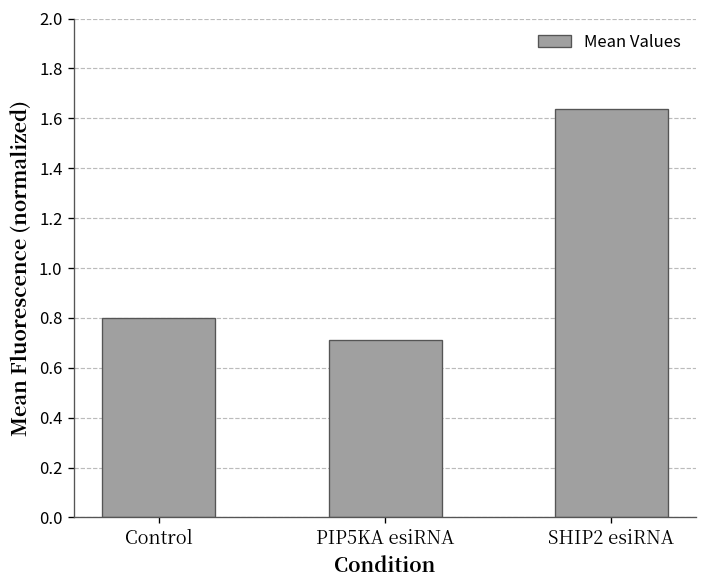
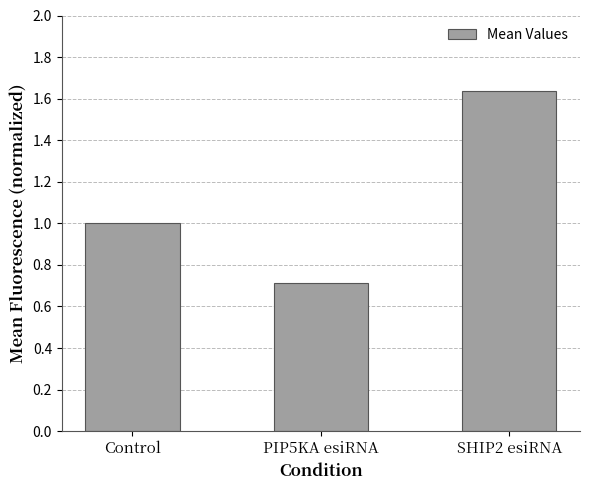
  {
-   "Control": 0.8,
+   "Control": 1.0,
    "PIP5KA esiRNA": 0.7,
    "SHIP2 esiRNA": 1.64
  }
